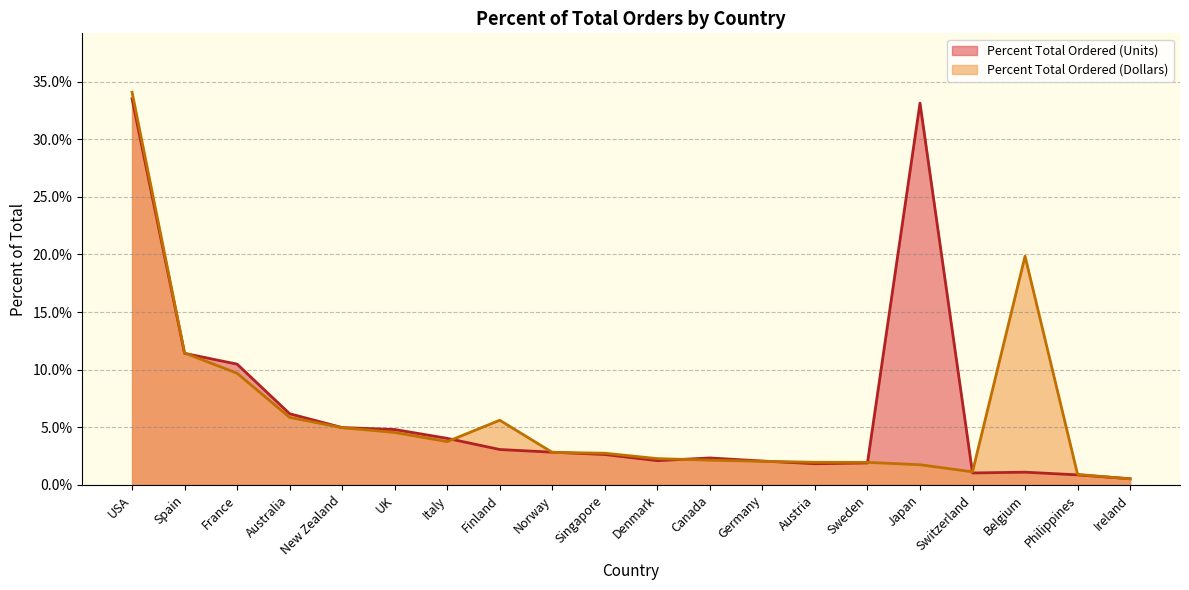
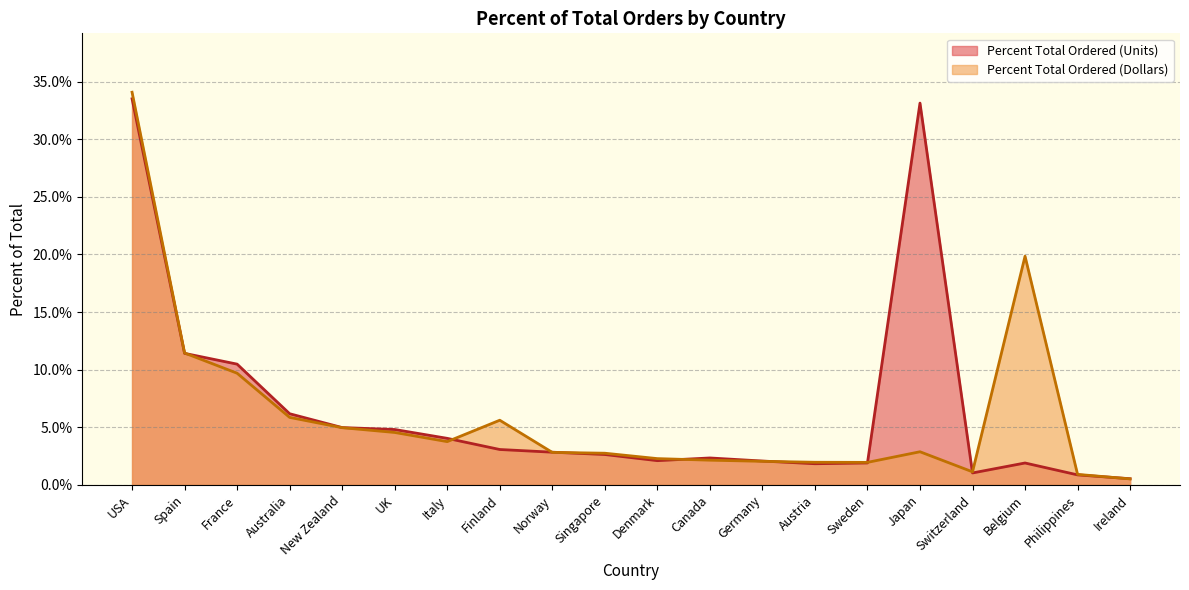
  {
    "Percent Total Ordered (Units)": {
      "USA": "33.5%",
      "France": "10.5%",
      "Australia": "6.2%",
      "UK": "4.8%",
      "Italy": "4.0%",
      "Finland": "3.1%",
      "Japan": "33.1%",
-     "Belgium": "1.1%"
+     "Belgium": "1.9%"
    },
    "Percent Total Ordered (Dollars)": {
      "USA": "34.1%",
      "France": "9.7%",
      "Australia": "5.9%",
      "UK": "4.5%",
      "Italy": "3.8%",
      "Finland": "5.6%",
-     "Japan": "1.7%",
+     "Japan": "2.9%",
      "Belgium": "19.8%"
    }
  }
